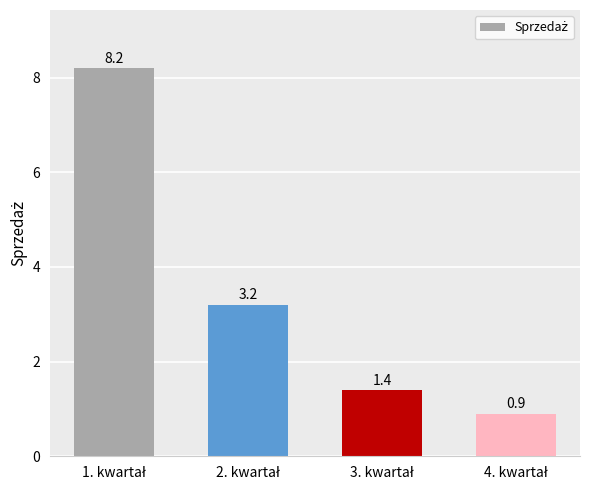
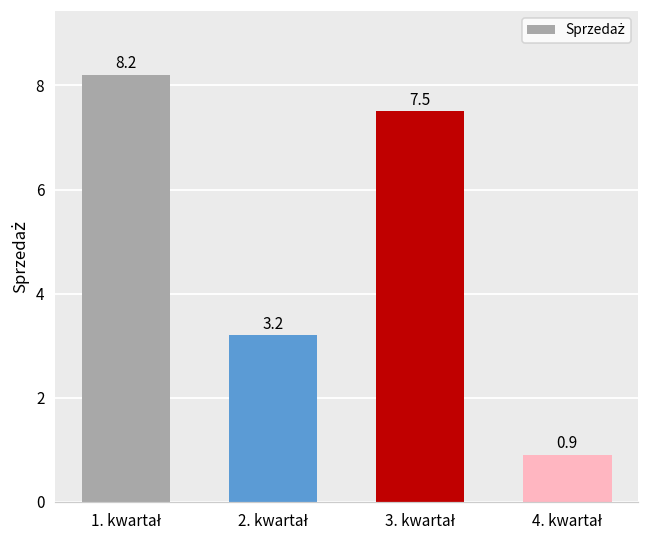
  {
    "1. kwartał": 8.2,
    "2. kwartał": 3.2,
-   "3. kwartał": 1.4,
+   "3. kwartał": 7.5,
    "4. kwartał": 0.9
  }
